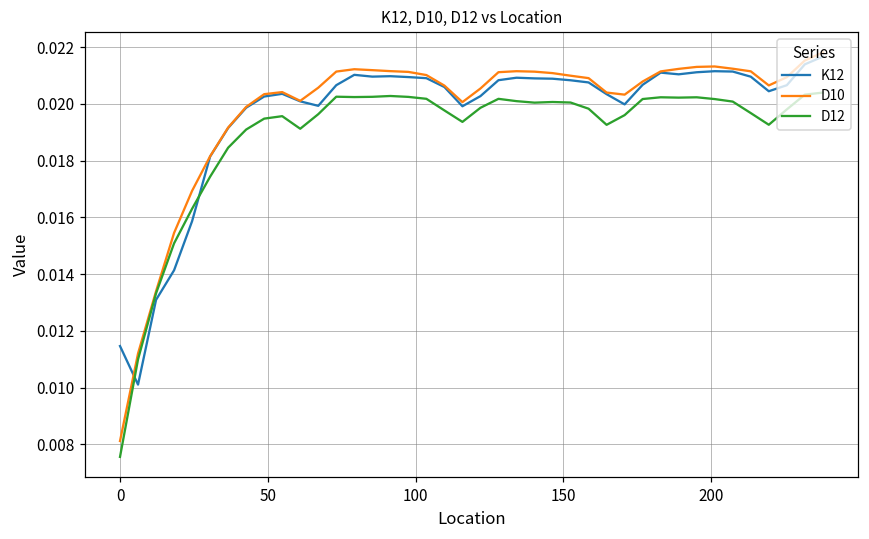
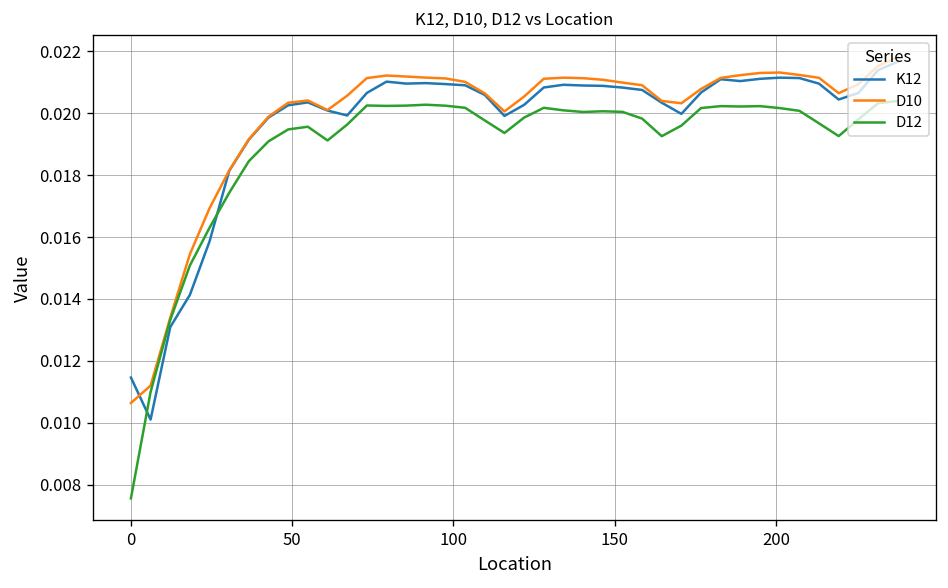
  {
    "K12": {
      "0": 0.0115
    },
    "D10": {
-     "0": 0.0081
+     "0": 0.0106
    },
    "D12": {
      "0": 0.0076
    }
  }
